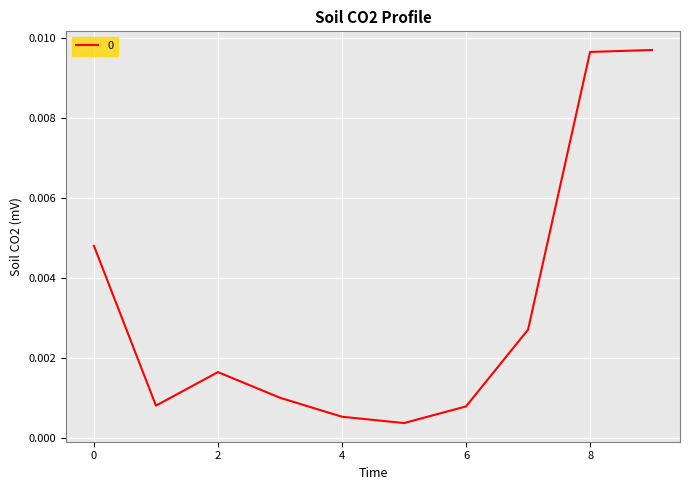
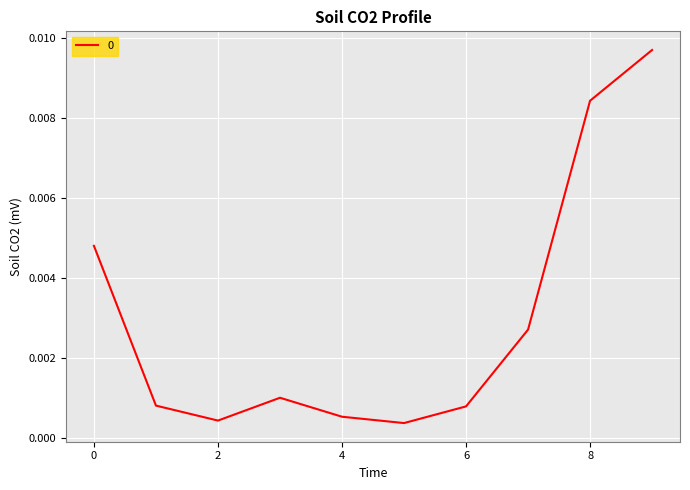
  {
    "0": 0.0048,
-   "2": 0.0017,
+   "2": 0.0004,
    "4": 0.0005,
    "6": 0.0008,
-   "8": 0.0096
+   "8": 0.0084
  }
